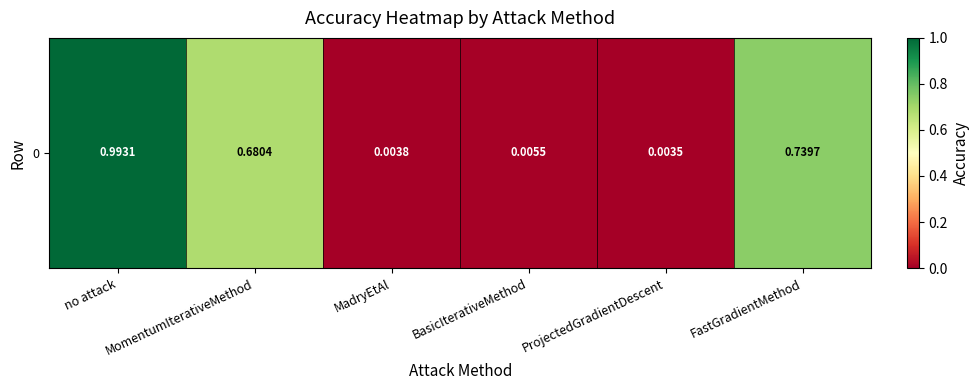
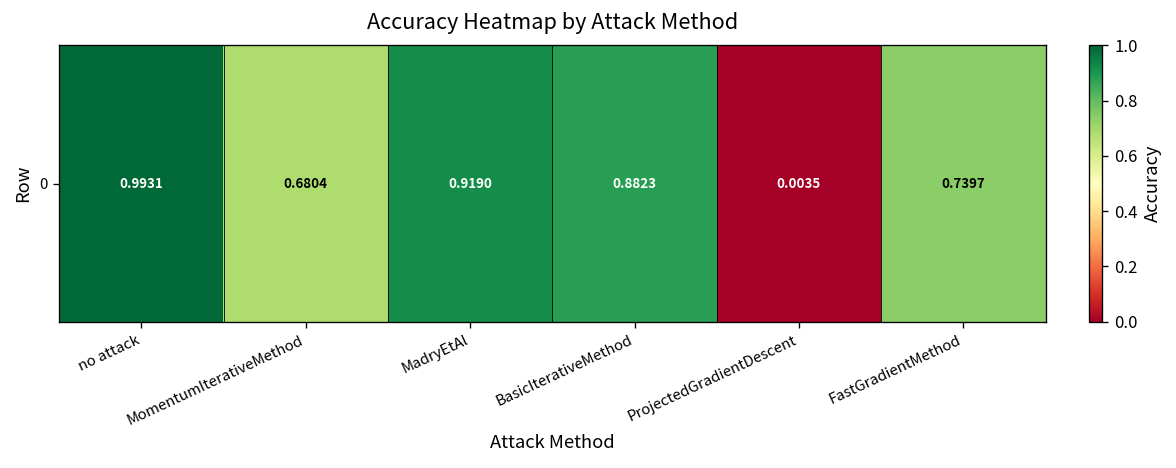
  {
    "0": {
      "no attack": 0.9931,
      "MomentumIterativeMethod": 0.6804,
-     "MadryEtAl": 0.0038,
-     "BasicIterativeMethod": 0.0055,
+     "MadryEtAl": 0.9190,
+     "BasicIterativeMethod": 0.8823,
      "ProjectedGradientDescent": 0.0035,
      "FastGradientMethod": 0.7397
    }
  }
